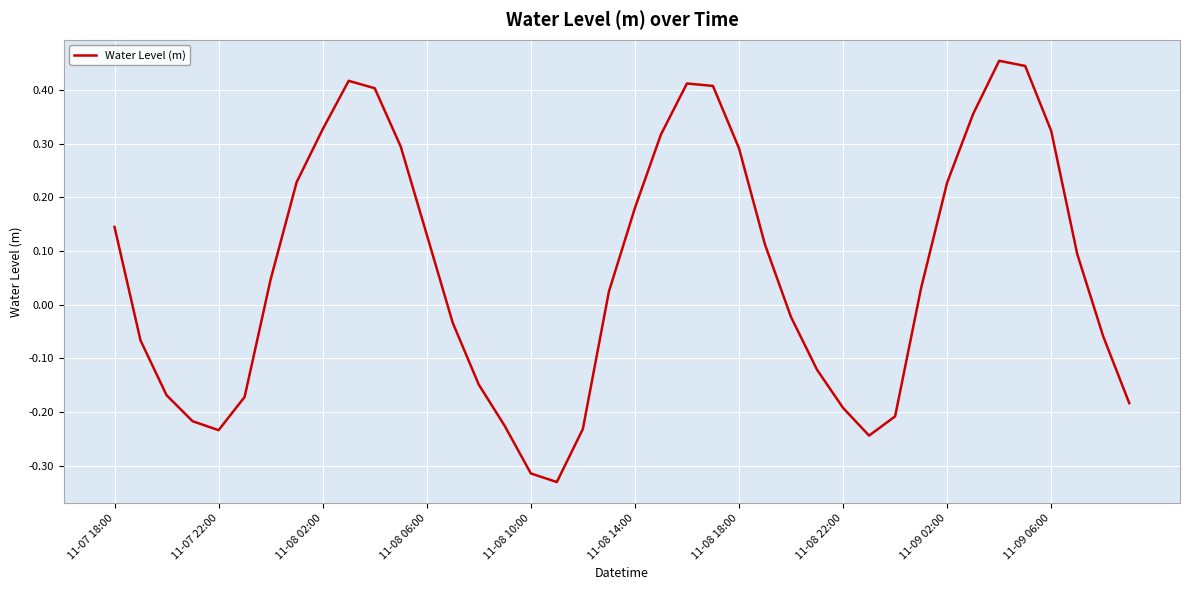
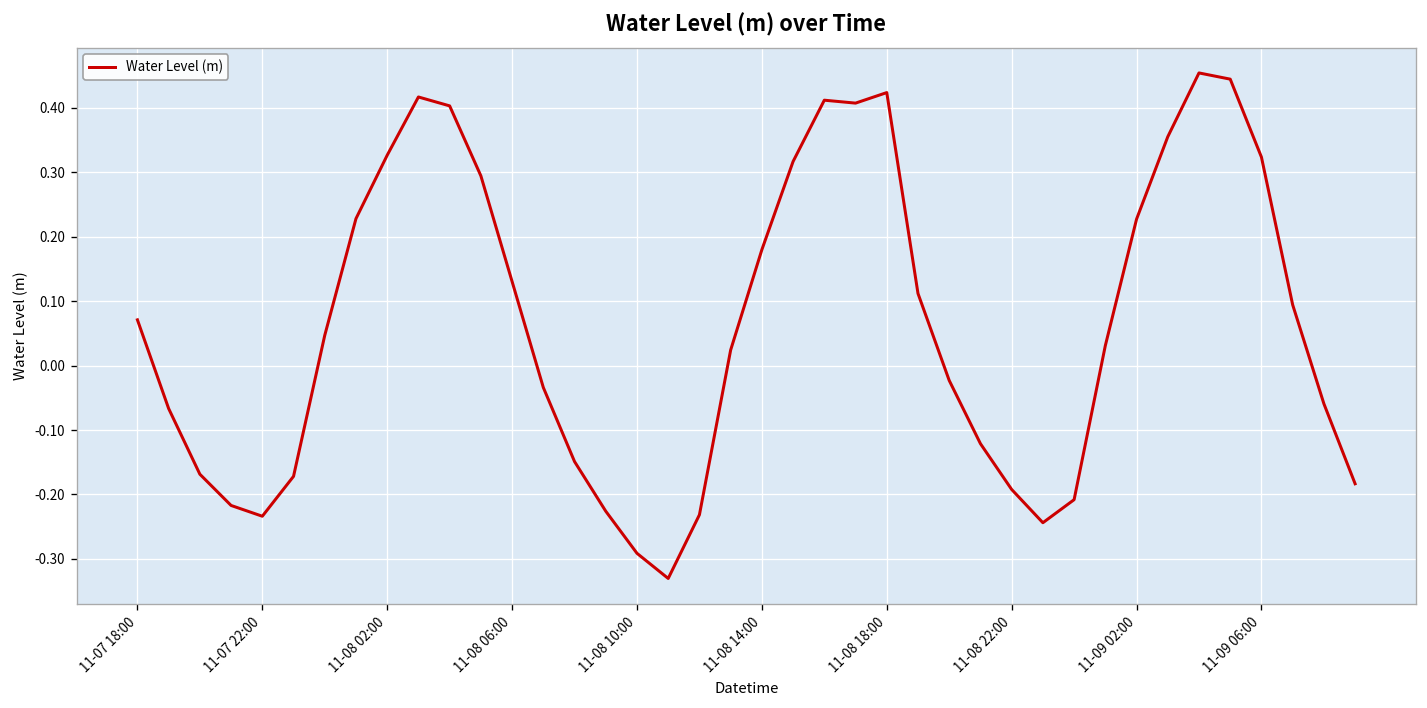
  {
-   "11-07 18:00": 0.14,
+   "11-07 18:00": 0.07,
    "11-07 22:00": -0.23,
    "11-08 02:00": 0.33,
    "11-08 06:00": 0.13,
-   "11-08 10:00": -0.31,
+   "11-08 10:00": -0.29,
    "11-08 14:00": 0.18,
-   "11-08 18:00": 0.29,
+   "11-08 18:00": 0.42,
    "11-08 22:00": -0.19,
    "11-09 02:00": 0.23,
    "11-09 06:00": 0.32
  }
